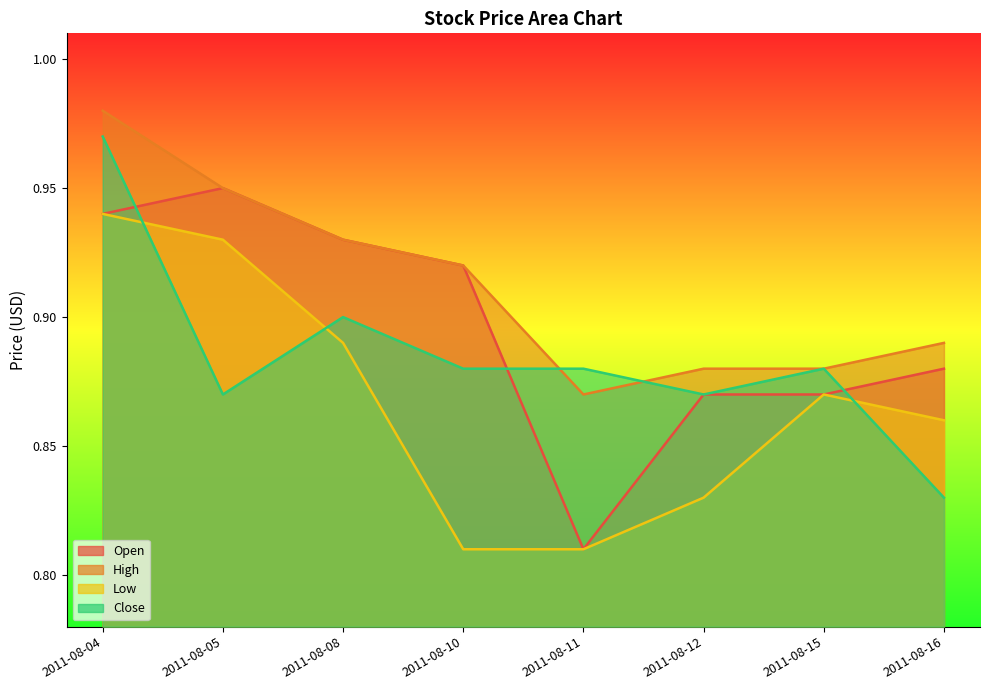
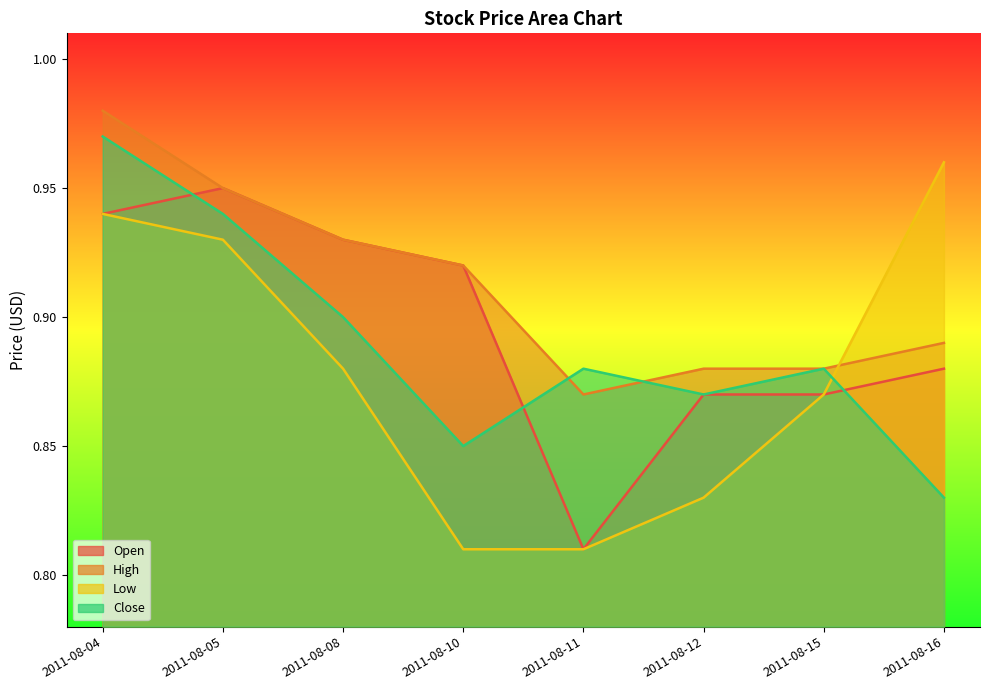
  {
    "Low": {
      "2011-08-05": 0.93,
-     "2011-08-08": 0.89,
+     "2011-08-08": 0.88,
      "2011-08-10": 0.81,
      "2011-08-12": 0.83,
-     "2011-08-16": 0.86
+     "2011-08-16": 0.96
    },
    "Close": {
      "2011-08-04": 0.97,
-     "2011-08-05": 0.87,
+     "2011-08-05": 0.94,
      "2011-08-08": 0.90,
-     "2011-08-10": 0.88,
+     "2011-08-10": 0.85,
      "2011-08-11": 0.88,
      "2011-08-16": 0.83
    }
  }
